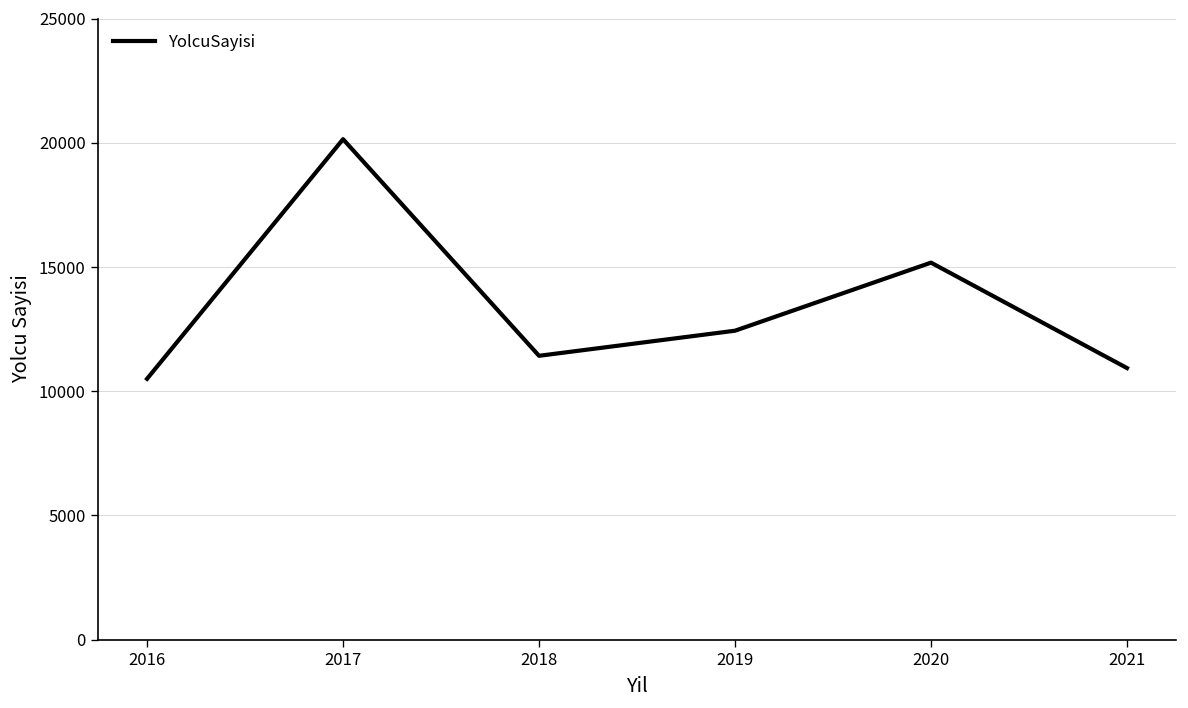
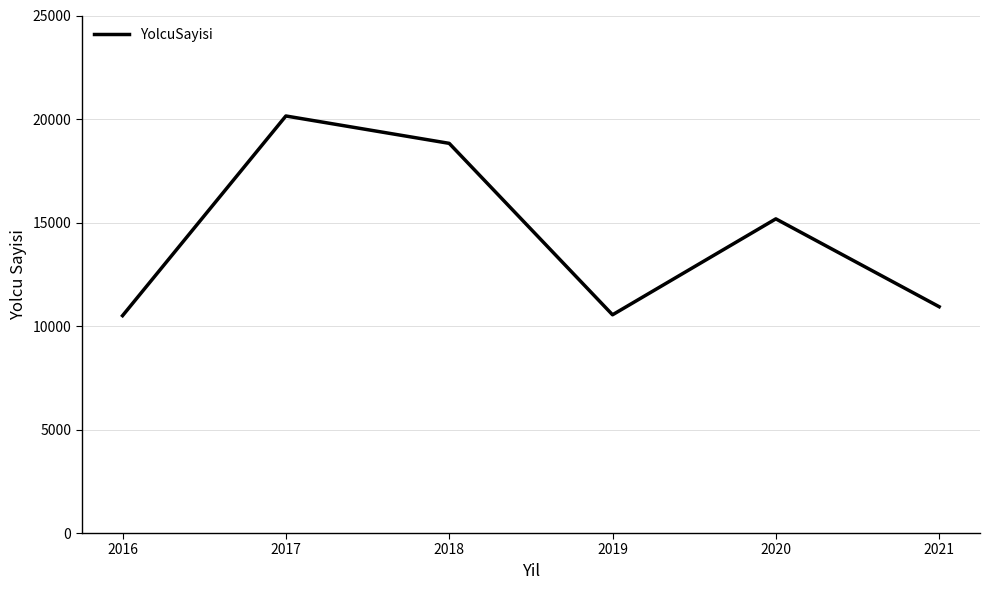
  {
    "2016": 10500,
    "2017": 20100,
-   "2018": 11400,
-   "2019": 12400,
+   "2018": 18800,
+   "2019": 10500,
    "2020": 15200,
    "2021": 10900
  }
